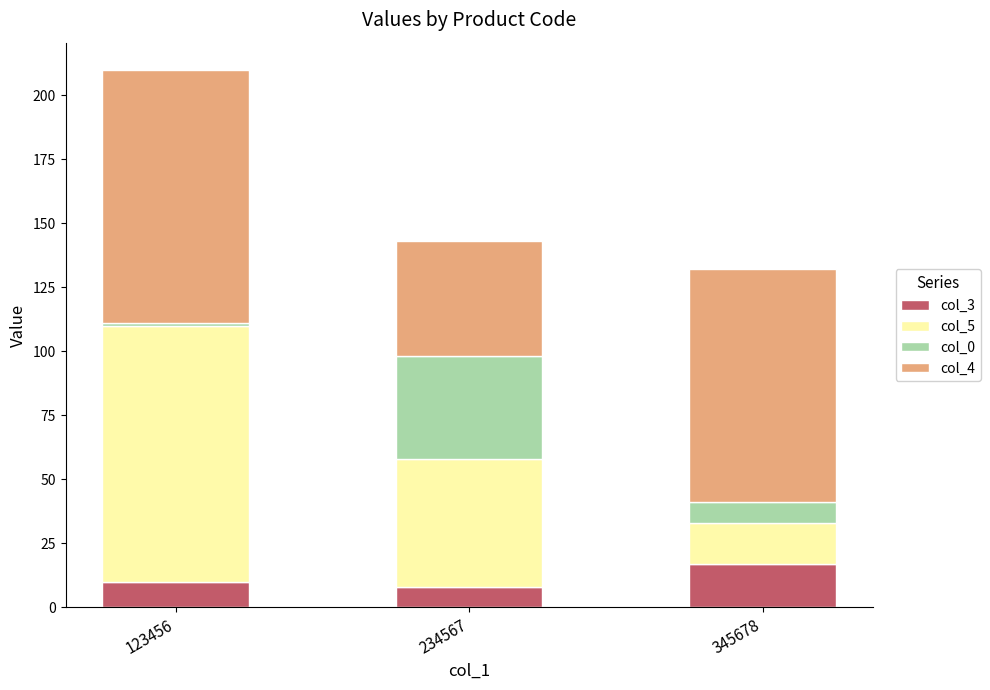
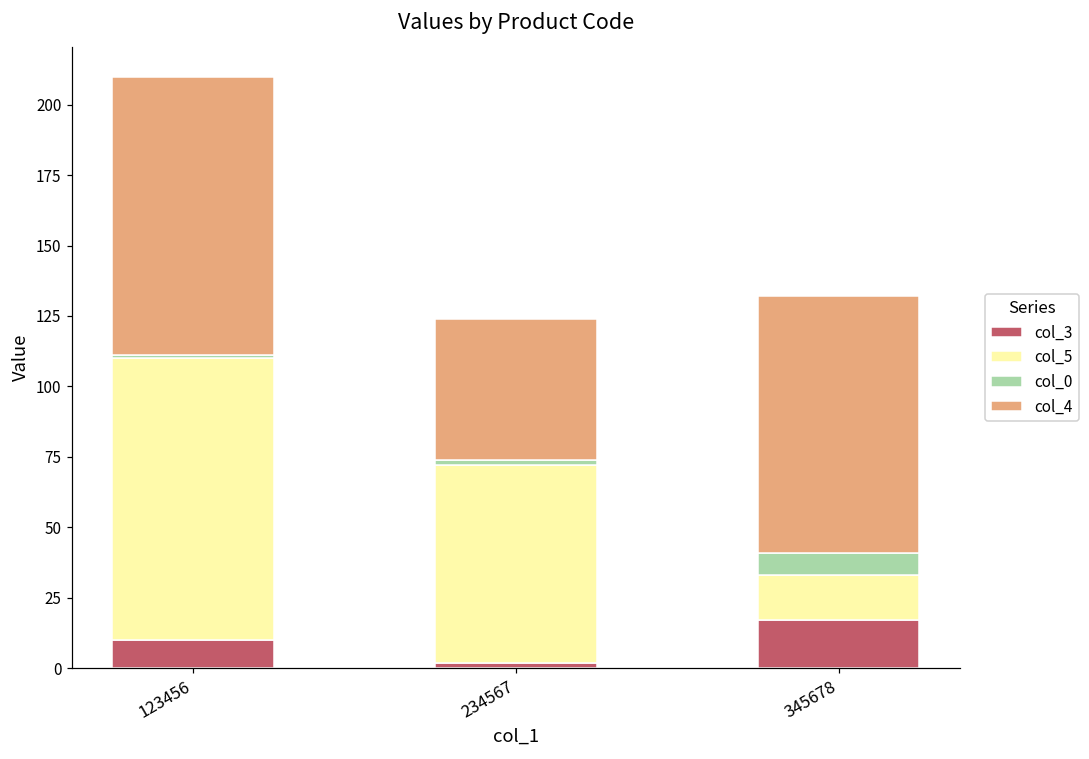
  {
    "col_3": {
      "123456": 10,
-     "234567": 8,
+     "234567": 2,
      "345678": 17
    },
    "col_5": {
      "123456": 100,
-     "234567": 50,
+     "234567": 70,
      "345678": 16
    },
    "col_0": {
      "123456": 1,
-     "234567": 40,
+     "234567": 2,
      "345678": 8
    },
    "col_4": {
      "123456": 99,
-     "234567": 45,
+     "234567": 50,
      "345678": 91
    }
  }
